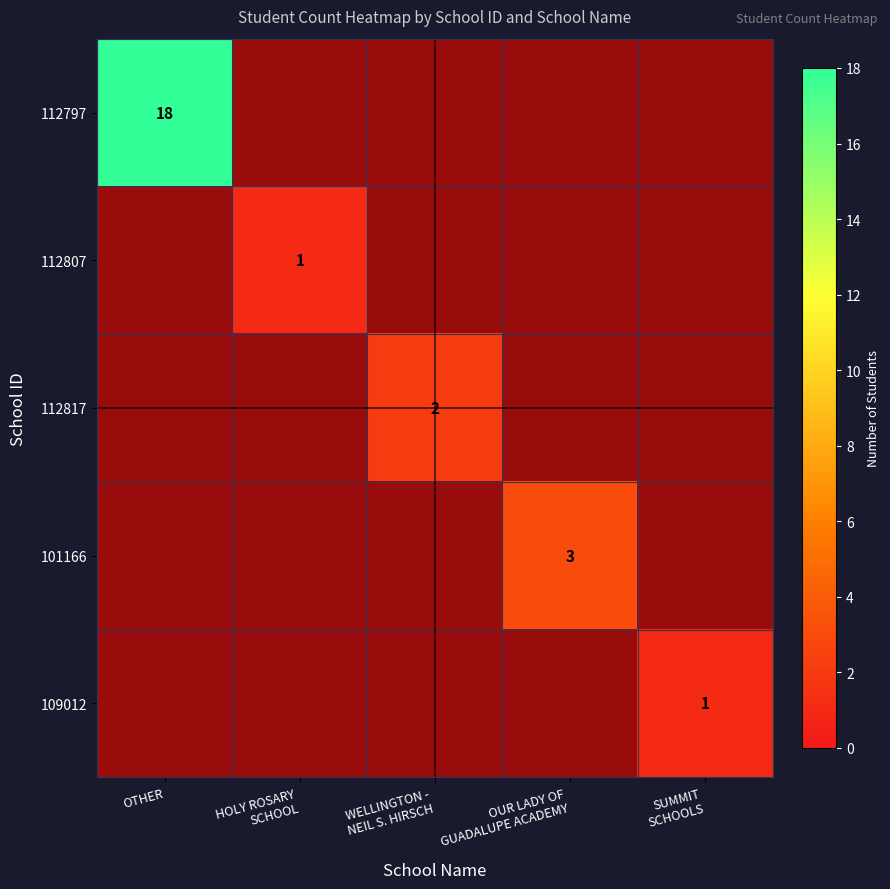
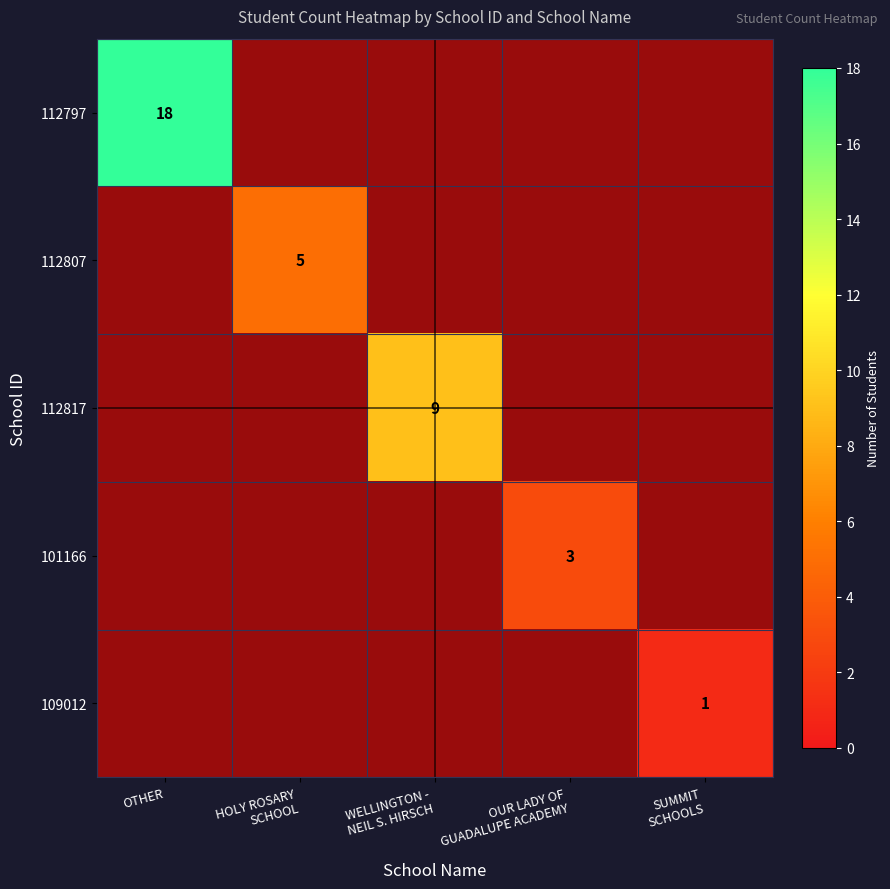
  {
    "112797": {
      "OTHER": 18
    },
    "112807": {
-     "HOLY ROSARY SCHOOL": 1
+     "HOLY ROSARY SCHOOL": 5
    },
    "112817": {
-     "WELLINGTON - NEIL S. HIRSCH": 2
+     "WELLINGTON - NEIL S. HIRSCH": 9
    },
    "101166": {
      "OUR LADY OF GUADALUPE ACADEMY": 3
    },
    "109012": {
      "SUMMIT SCHOOLS": 1
    }
  }
